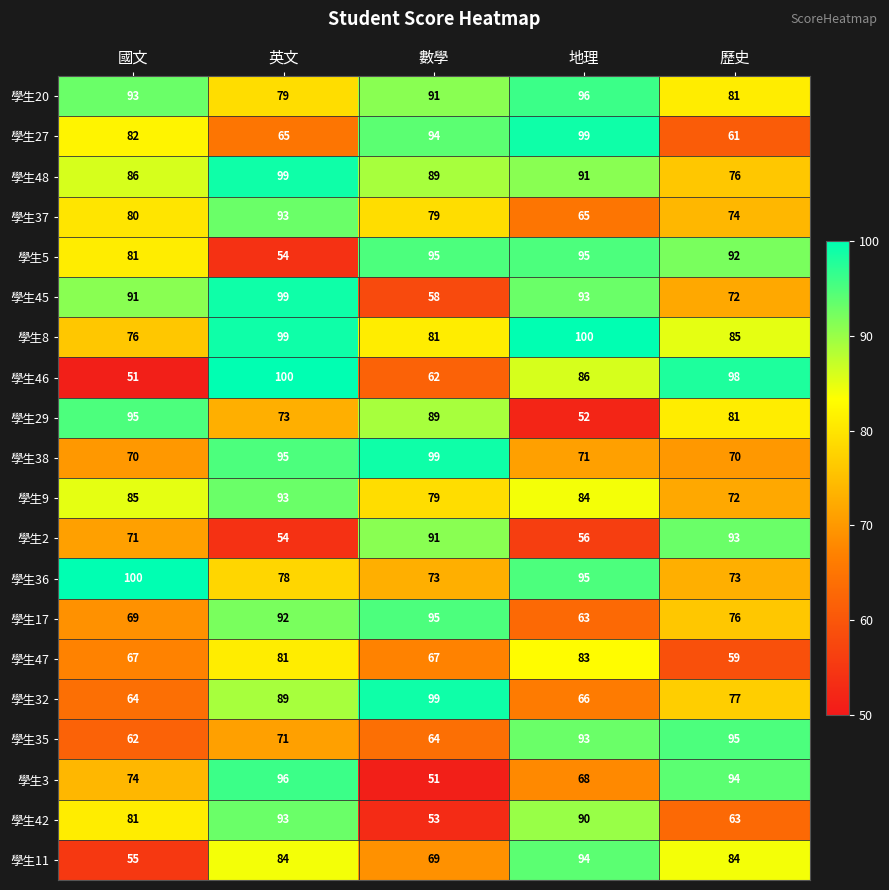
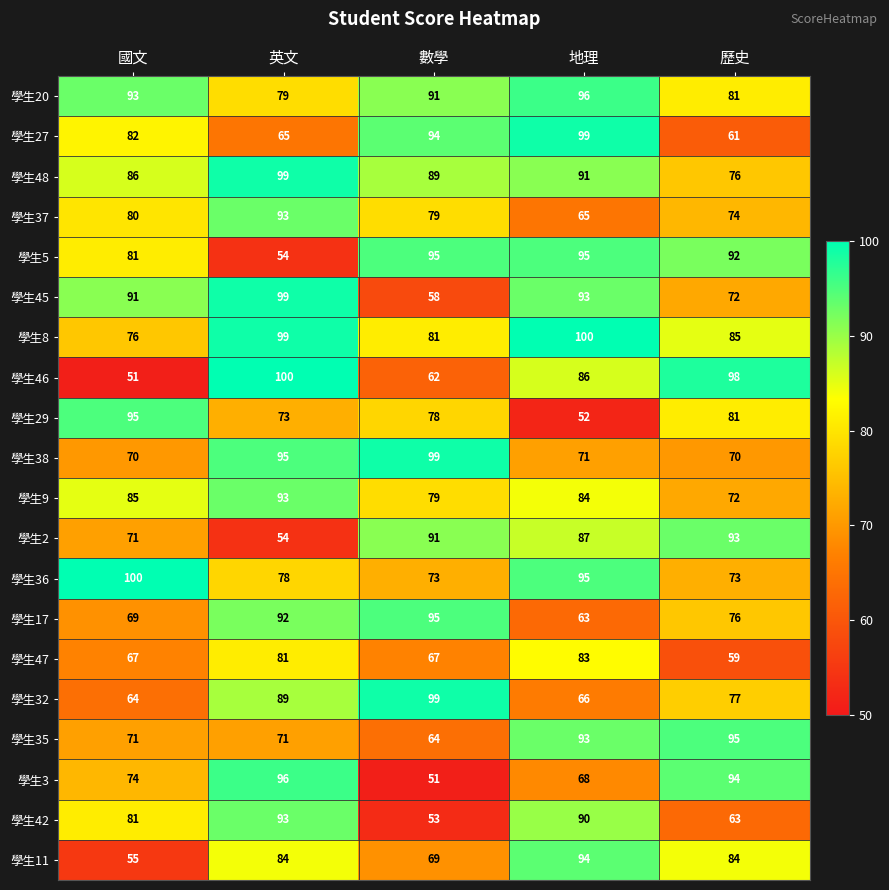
  {
    "學生20": {
      "國文": 93,
      "英文": 79,
      "數學": 91,
      "地理": 96,
      "歷史": 81
    },
    "學生27": {
      "國文": 82,
      "英文": 65,
      "數學": 94,
      "地理": 99,
      "歷史": 61
    },
    "學生48": {
      "國文": 86,
      "英文": 99,
      "數學": 89,
      "地理": 91,
      "歷史": 76
    },
    "學生37": {
      "國文": 80,
      "英文": 93,
      "數學": 79,
      "地理": 65,
      "歷史": 74
    },
    "學生5": {
      "國文": 81,
      "英文": 54,
      "數學": 95,
      "地理": 95,
      "歷史": 92
    },
    "學生45": {
      "國文": 91,
      "英文": 99,
      "數學": 58,
      "地理": 93,
      "歷史": 72
    },
    "學生8": {
      "國文": 76,
      "英文": 99,
      "數學": 81,
      "地理": 100,
      "歷史": 85
    },
    "學生46": {
      "國文": 51,
      "英文": 100,
      "數學": 62,
      "地理": 86,
      "歷史": 98
    },
    "學生29": {
      "國文": 95,
      "英文": 73,
-     "數學": 89,
+     "數學": 78,
      "地理": 52,
      "歷史": 81
    },
    "學生38": {
      "國文": 70,
      "英文": 95,
      "數學": 99,
      "地理": 71,
      "歷史": 70
    },
    "學生9": {
      "國文": 85,
      "英文": 93,
      "數學": 79,
      "地理": 84,
      "歷史": 72
    },
    "學生2": {
      "國文": 71,
      "英文": 54,
      "數學": 91,
-     "地理": 56,
+     "地理": 87,
      "歷史": 93
    },
    "學生36": {
      "國文": 100,
      "英文": 78,
      "數學": 73,
      "地理": 95,
      "歷史": 73
    },
    "學生17": {
      "國文": 69,
      "英文": 92,
      "數學": 95,
      "地理": 63,
      "歷史": 76
    },
    "學生47": {
      "國文": 67,
      "英文": 81,
      "數學": 67,
      "地理": 83,
      "歷史": 59
    },
    "學生32": {
      "國文": 64,
      "英文": 89,
      "數學": 99,
      "地理": 66,
      "歷史": 77
    },
    "學生35": {
-     "國文": 62,
+     "國文": 71,
      "英文": 71,
      "數學": 64,
      "地理": 93,
      "歷史": 95
    },
    "學生3": {
      "國文": 74,
      "英文": 96,
      "數學": 51,
      "地理": 68,
      "歷史": 94
    },
    "學生42": {
      "國文": 81,
      "英文": 93,
      "數學": 53,
      "地理": 90,
      "歷史": 63
    },
    "學生11": {
      "國文": 55,
      "英文": 84,
      "數學": 69,
      "地理": 94,
      "歷史": 84
    }
  }
